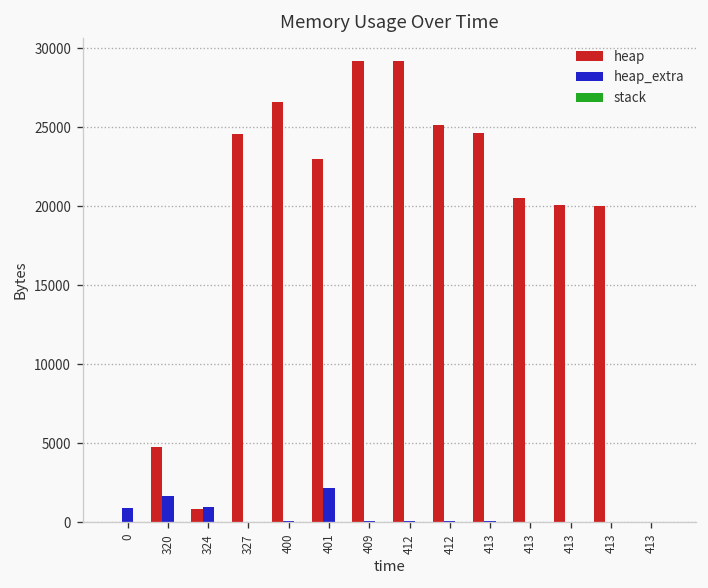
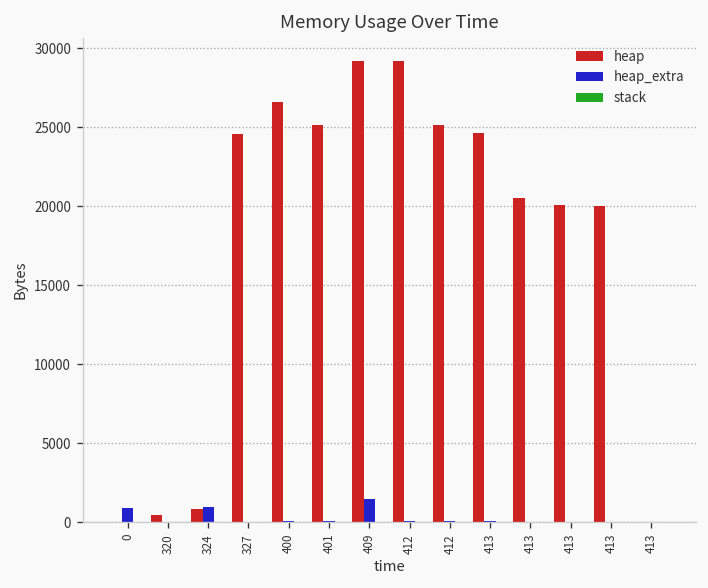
  {
    "heap": {
      "0": 0,
-     "320": 4800,
+     "320": 500,
      "324": 900,
      "327": 24600,
      "400": 26600,
-     "401": 23000,
+     "401": 25100,
      "409": 29200
    },
    "heap_extra": {
      "0": 900,
-     "320": 1700,
+     "320": 0,
      "324": 1000,
-     "401": 2200,
-     "409": 100
+     "401": 100,
+     "409": 1500
    },
    "stack": {
      "0": 0,
      "320": 0,
      "324": 0,
      "327": 0,
      "400": 0,
      "401": 0,
      "409": 0
    }
  }
